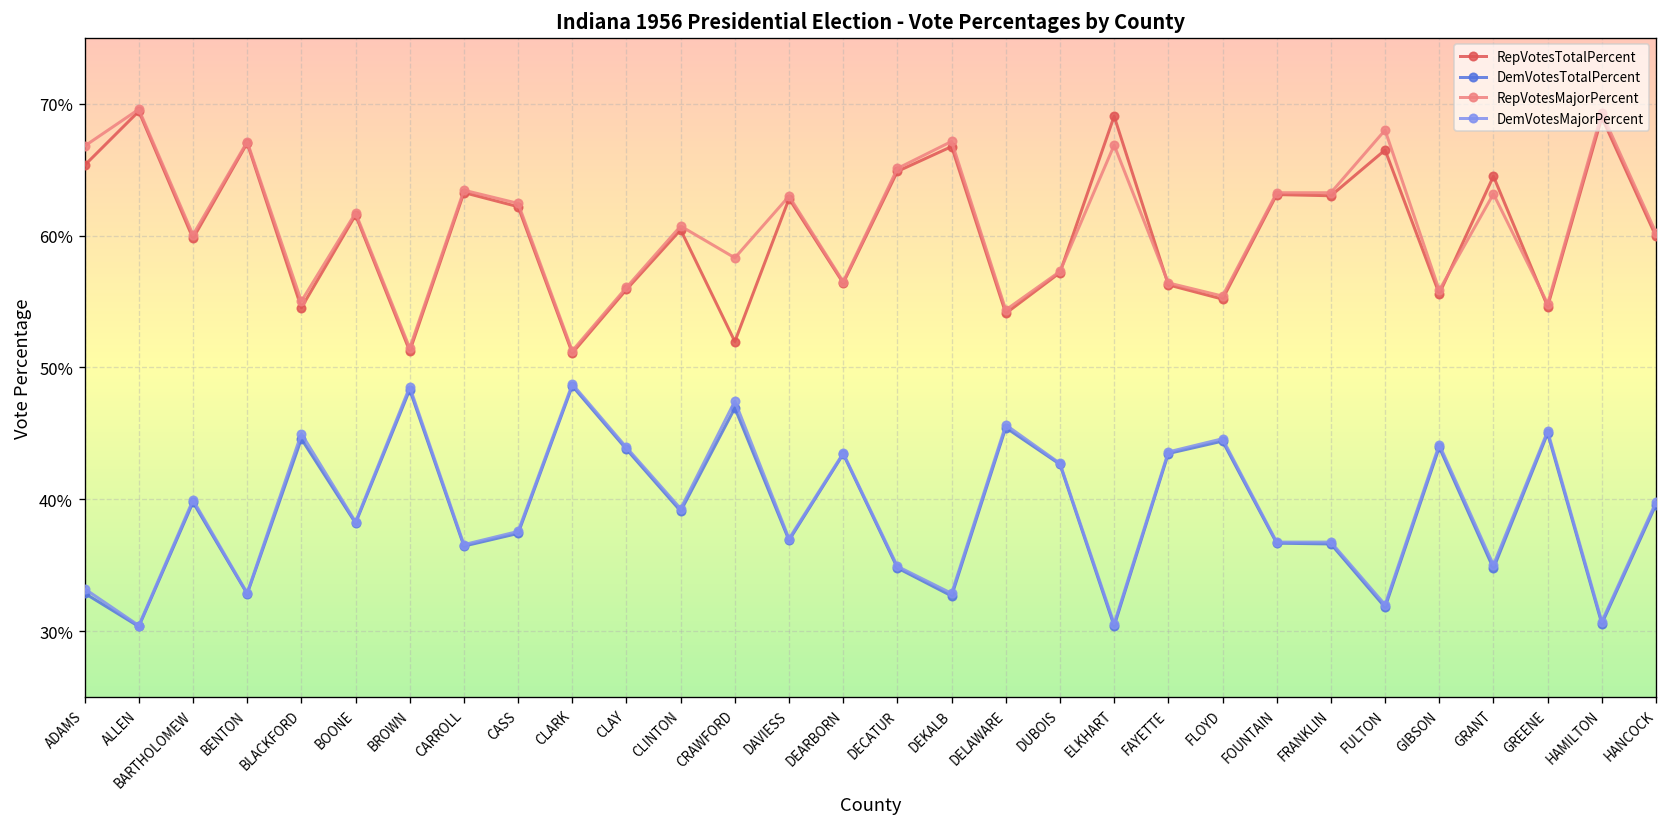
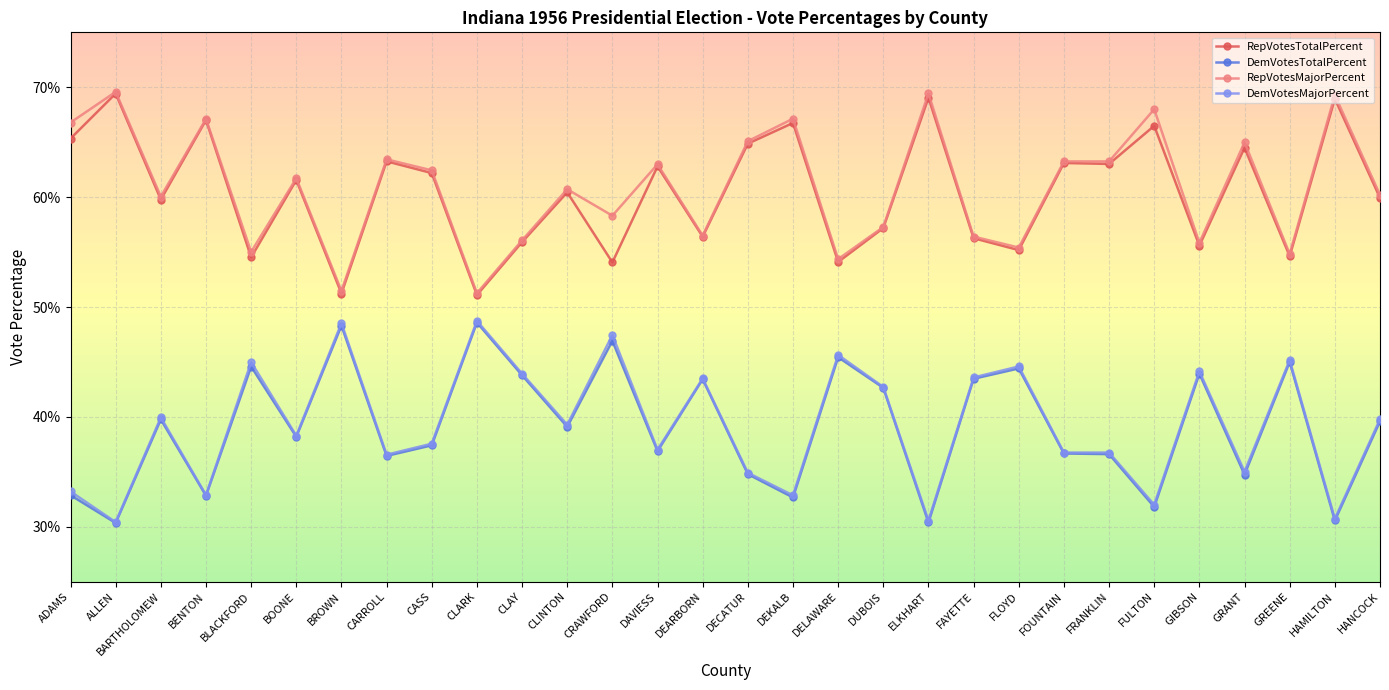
  {
    "RepVotesTotalPercent": {
      "ADAMS": "65.3%",
      "BARTHOLOMEW": "59.8%",
      "BLACKFORD": "54.5%",
      "BROWN": "51.2%",
      "CASS": "62.2%",
      "CLINTON": "60.4%",
-     "CRAWFORD": "52.0%",
+     "CRAWFORD": "54.1%",
      "DEKALB": "66.8%",
      "DELAWARE": "54.1%",
      "ELKHART": "69.1%",
      "FRANKLIN": "63.0%",
      "FULTON": "66.5%",
      "GIBSON": "55.6%",
      "GRANT": "64.5%",
      "HANCOCK": "59.9%"
    },
    "RepVotesMajorPercent": {
      "ADAMS": "66.8%",
      "BARTHOLOMEW": "60.1%",
      "BLACKFORD": "55.0%",
      "BROWN": "51.5%",
      "CASS": "62.4%",
      "CLINTON": "60.7%",
      "CRAWFORD": "58.3%",
      "DEKALB": "67.1%",
      "DELAWARE": "54.4%",
-     "ELKHART": "66.9%",
+     "ELKHART": "69.4%",
      "FRANKLIN": "63.3%",
      "FULTON": "68.0%",
      "GIBSON": "55.9%",
-     "GRANT": "63.2%",
+     "GRANT": "65.0%",
      "HANCOCK": "60.2%"
    }
  }
